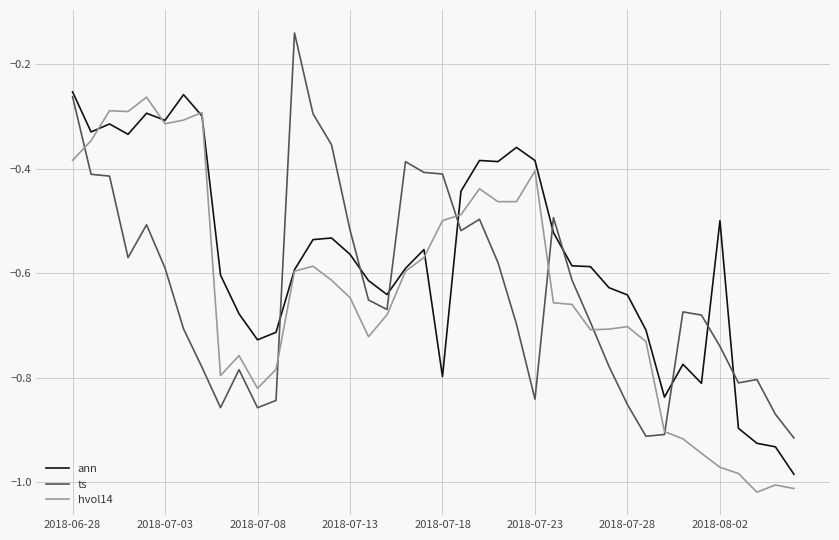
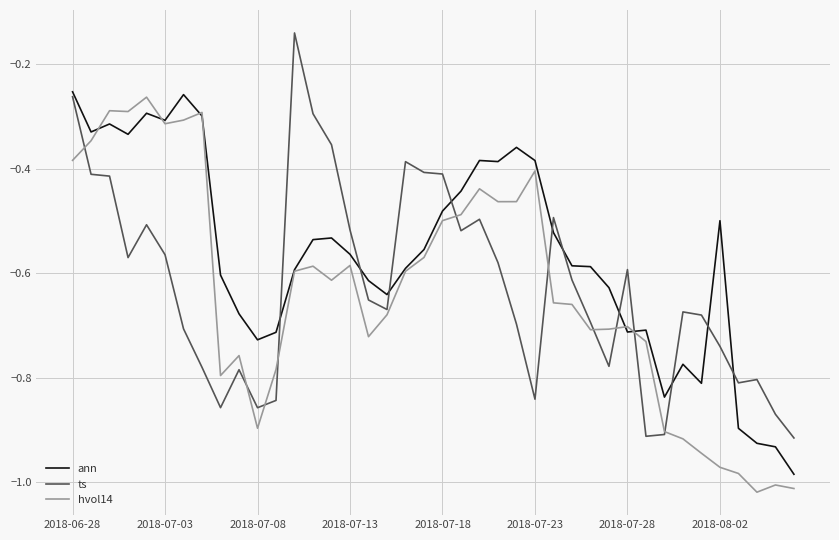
  {
    "ann": {
      "2018-06-28": -0.25,
      "2018-07-03": -0.31,
      "2018-07-08": -0.73,
      "2018-07-13": -0.56,
-     "2018-07-18": -0.80,
+     "2018-07-18": -0.48,
      "2018-07-23": -0.38,
-     "2018-07-28": -0.64,
+     "2018-07-28": -0.71,
      "2018-08-02": -0.50
    },
    "ts": {
      "2018-06-28": -0.26,
-     "2018-07-03": -0.59,
+     "2018-07-03": -0.56,
      "2018-07-08": -0.86,
      "2018-07-13": -0.52,
      "2018-07-18": -0.41,
      "2018-07-23": -0.84,
-     "2018-07-28": -0.85,
+     "2018-07-28": -0.59,
      "2018-08-02": -0.74
    },
    "hvol14": {
      "2018-06-28": -0.38,
      "2018-07-03": -0.31,
-     "2018-07-08": -0.82,
-     "2018-07-13": -0.65,
+     "2018-07-08": -0.90,
+     "2018-07-13": -0.59,
      "2018-07-18": -0.50,
      "2018-07-23": -0.40,
      "2018-07-28": -0.70,
      "2018-08-02": -0.97
    }
  }
